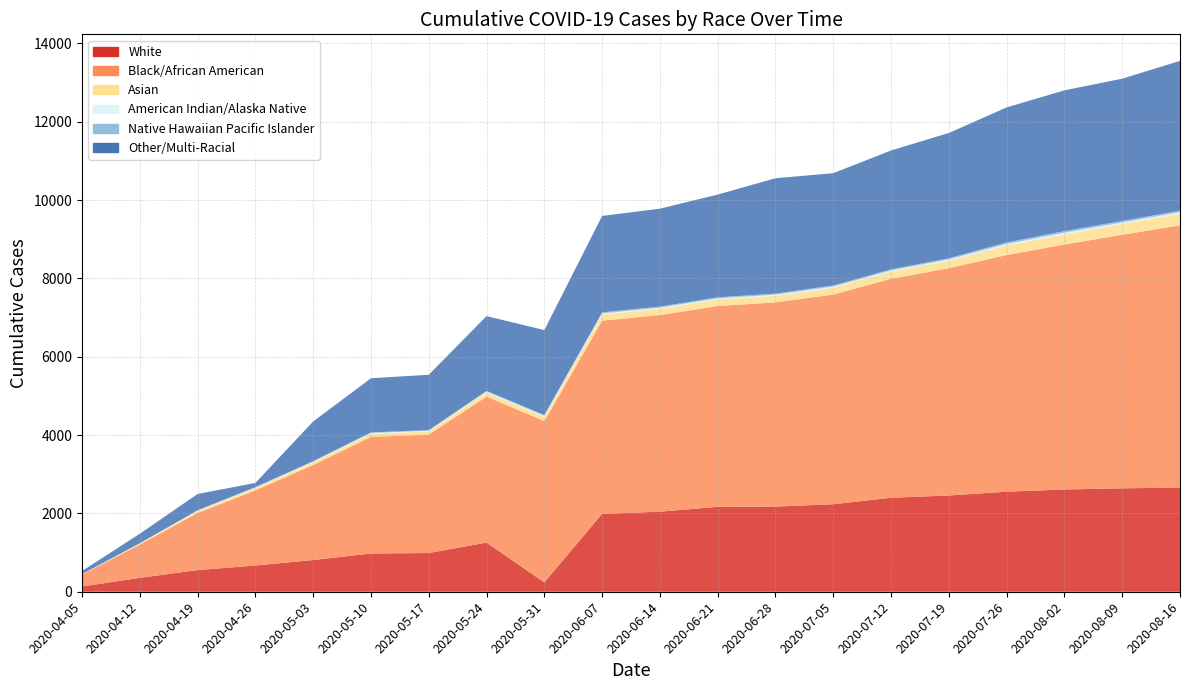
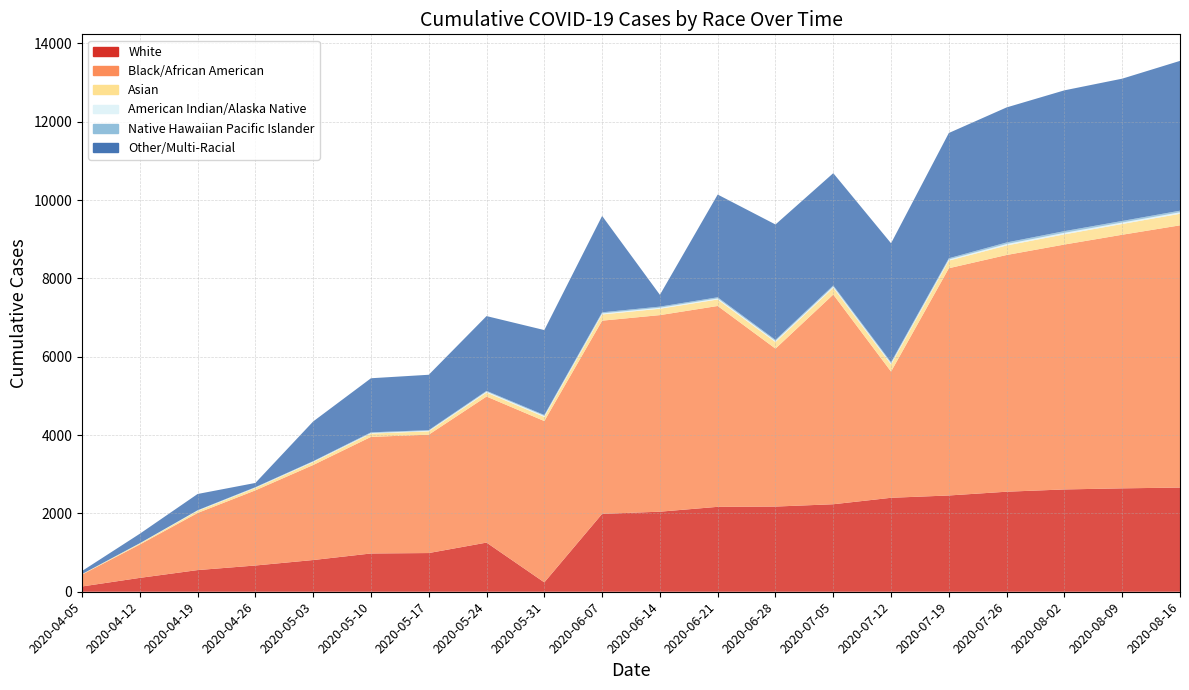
  {
    "White": {
      "2020-04-05": 100,
      "2020-04-12": 400,
      "2020-04-19": 600,
      "2020-04-26": 700,
      "2020-05-03": 800,
      "2020-05-10": 1000,
      "2020-05-17": 1000,
      "2020-05-24": 1300,
      "2020-05-31": 200,
      "2020-06-07": 2000,
      "2020-06-14": 2000,
      "2020-06-21": 2200,
      "2020-06-28": 2200,
      "2020-07-05": 2200,
      "2020-07-12": 2400,
      "2020-07-19": 2500,
      "2020-07-26": 2600,
      "2020-08-02": 2600,
      "2020-08-09": 2600,
      "2020-08-16": 2700
    },
    "Black/African American": {
      "2020-05-03": 2400,
      "2020-05-10": 3000,
      "2020-05-17": 3000,
      "2020-05-24": 3700,
      "2020-05-31": 4100,
      "2020-06-07": 4900,
      "2020-06-14": 5000,
      "2020-06-21": 5100,
-     "2020-06-28": 5200,
+     "2020-06-28": 4000,
      "2020-07-05": 5400,
-     "2020-07-12": 5600,
+     "2020-07-12": 3200,
      "2020-07-19": 5800,
      "2020-07-26": 6000,
      "2020-08-02": 6300,
      "2020-08-09": 6500,
      "2020-08-16": 6700
    },
    "Other/Multi-Racial": {
      "2020-04-05": 100,
      "2020-04-12": 200,
      "2020-04-19": 400,
      "2020-04-26": 100,
      "2020-05-03": 1000,
      "2020-05-10": 1400,
      "2020-05-17": 1400,
      "2020-05-24": 1900,
      "2020-05-31": 2200,
      "2020-06-07": 2500,
-     "2020-06-14": 2500,
+     "2020-06-14": 300,
      "2020-06-21": 2600,
      "2020-06-28": 2900,
      "2020-07-05": 2900,
      "2020-07-12": 3000,
      "2020-07-19": 3200,
      "2020-07-26": 3400,
      "2020-08-02": 3600,
      "2020-08-09": 3600,
      "2020-08-16": 3800
    }
  }
